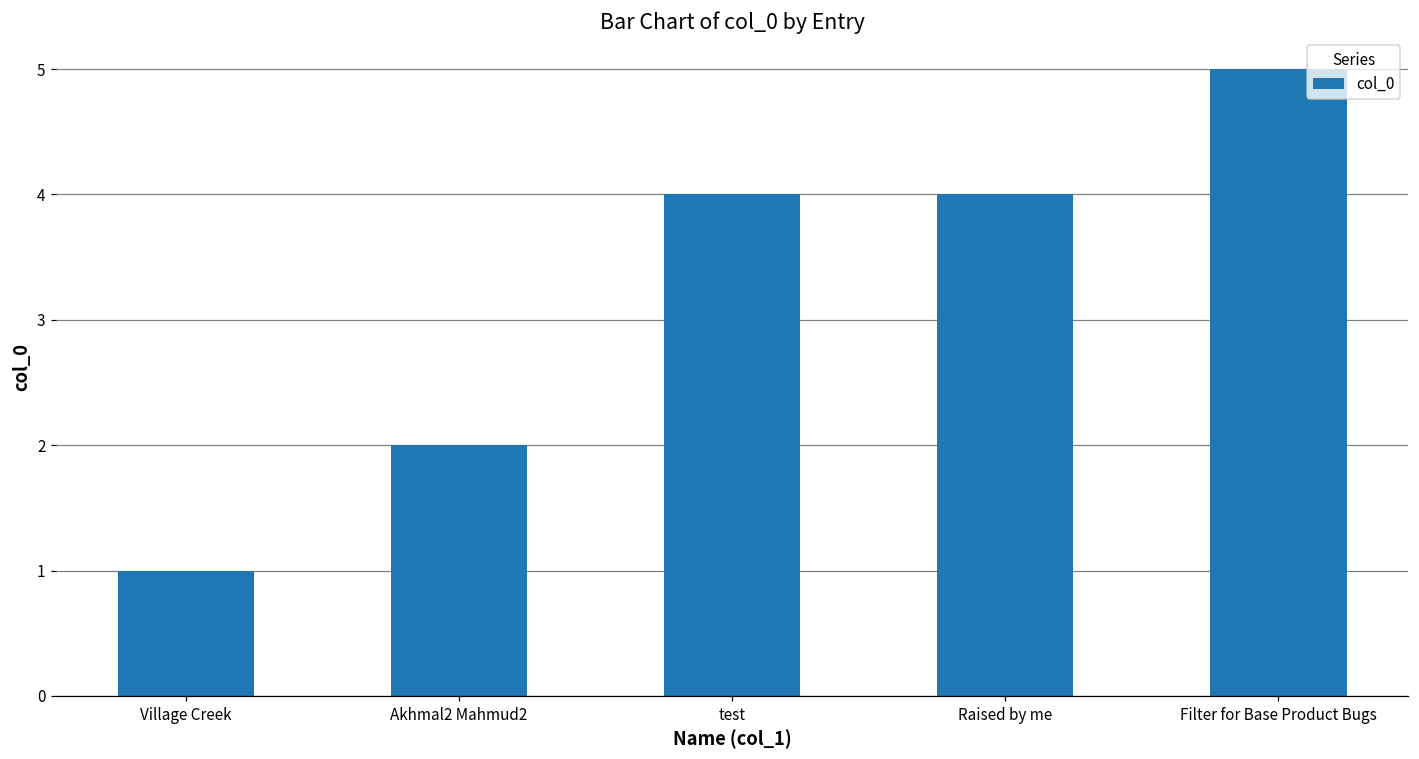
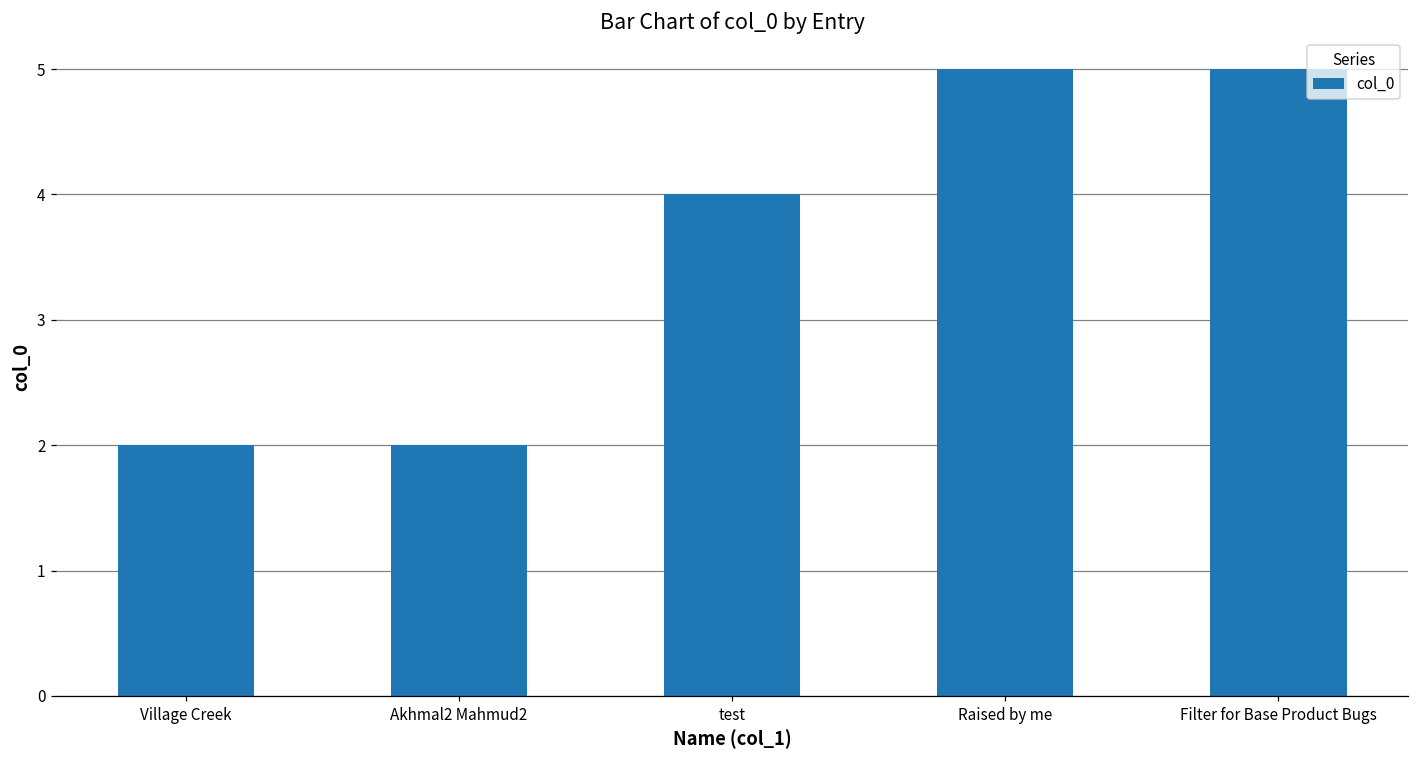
  {
-   "Village Creek": 1,
+   "Village Creek": 2,
    "Akhmal2 Mahmud2": 2,
    "test": 4,
-   "Raised by me": 4,
+   "Raised by me": 5,
    "Filter for Base Product Bugs": 5
  }
